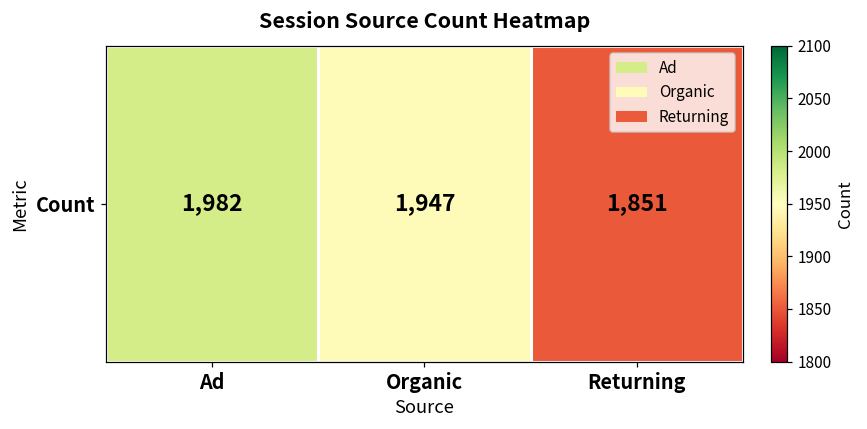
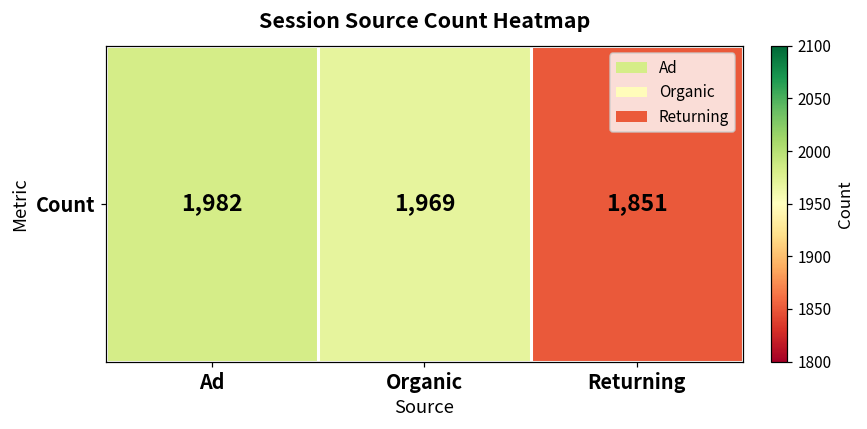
  {
    "Count": {
      "Ad": "1,982",
-     "Organic": "1,947",
+     "Organic": "1,969",
      "Returning": "1,851"
    }
  }
